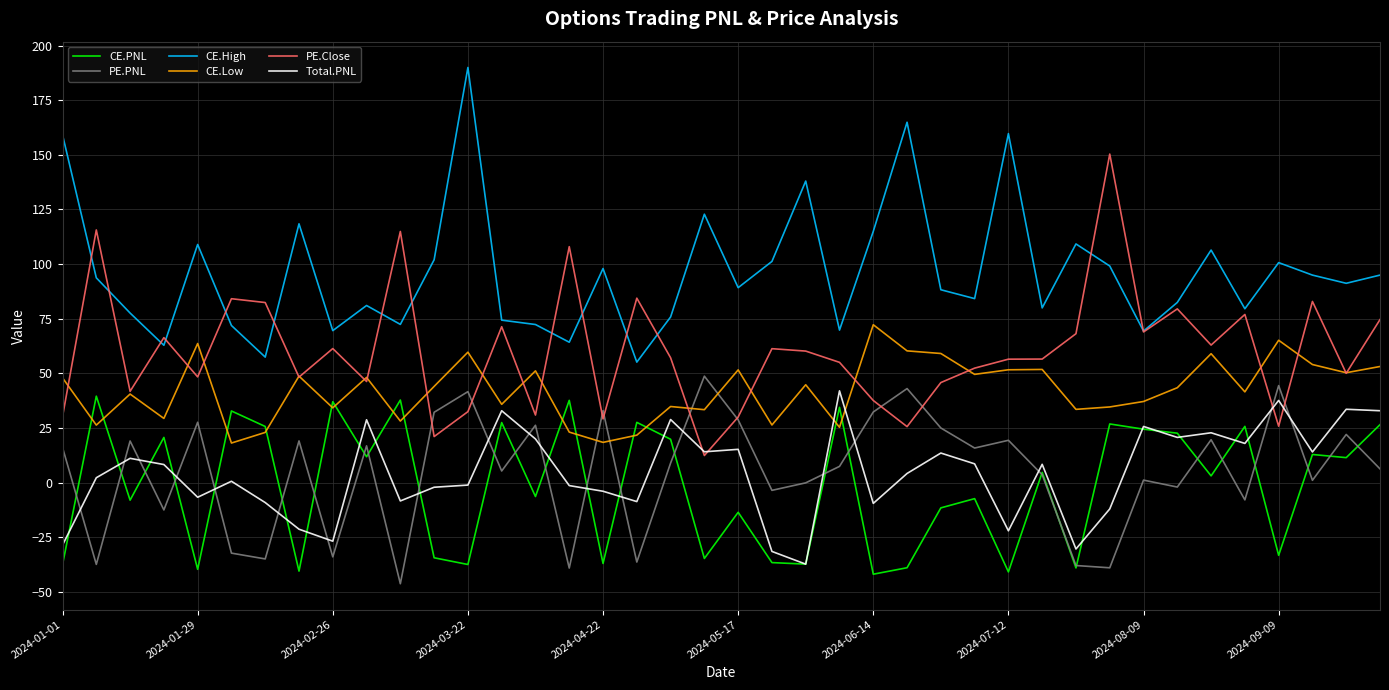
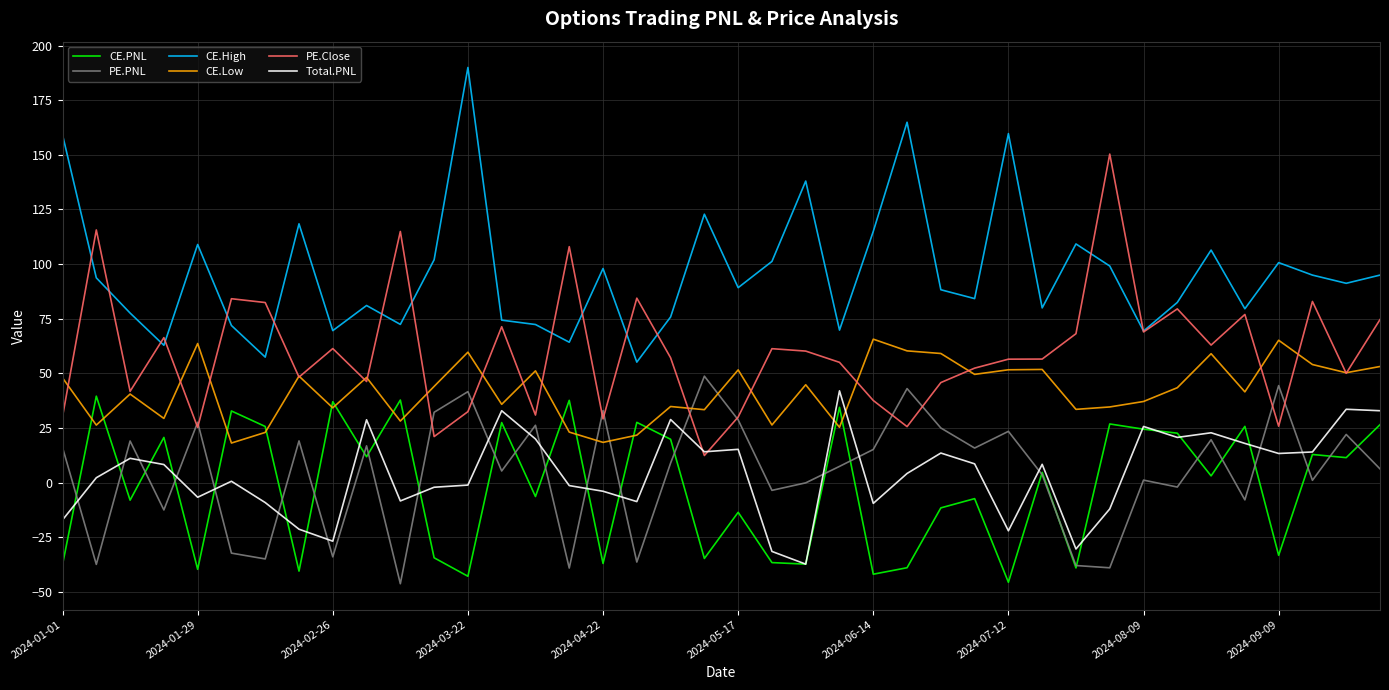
  {
    "CE.PNL": {
      "2024-01-01": -37,
      "2024-01-29": -40,
      "2024-02-26": 37,
-     "2024-03-22": -37,
+     "2024-03-22": -43,
      "2024-04-22": -37,
      "2024-05-17": -13,
      "2024-06-14": -42,
-     "2024-07-12": -41,
+     "2024-07-12": -45,
      "2024-08-09": 25,
      "2024-09-09": -33
    },
    "PE.PNL": {
      "2024-01-01": 16,
      "2024-01-29": 28,
      "2024-02-26": -34,
      "2024-03-22": 42,
      "2024-04-22": 33,
      "2024-05-17": 29,
-     "2024-06-14": 32,
-     "2024-07-12": 19,
+     "2024-06-14": 15,
+     "2024-07-12": 24,
      "2024-08-09": 1,
      "2024-09-09": 44
    },
    "CE.High": {
      "2024-01-01": 159,
      "2024-01-29": 109,
      "2024-02-26": 70,
      "2024-03-22": 190,
      "2024-04-22": 98,
      "2024-05-17": 89,
      "2024-06-14": 115,
      "2024-07-12": 160,
      "2024-09-09": 101
    },
    "CE.Low": {
      "2024-01-01": 48,
      "2024-01-29": 64,
      "2024-02-26": 34,
      "2024-03-22": 60,
      "2024-04-22": 19,
      "2024-05-17": 52,
-     "2024-06-14": 72,
+     "2024-06-14": 66,
      "2024-07-12": 52,
      "2024-08-09": 37,
      "2024-09-09": 65
    },
    "PE.Close": {
      "2024-01-01": 30,
-     "2024-01-29": 48,
+     "2024-01-29": 25,
      "2024-02-26": 61,
      "2024-03-22": 33,
      "2024-04-22": 29,
      "2024-05-17": 30,
      "2024-06-14": 38,
      "2024-07-12": 57,
      "2024-09-09": 26
    },
    "Total.PNL": {
-     "2024-01-01": -28,
+     "2024-01-01": -17,
      "2024-01-29": -7,
      "2024-02-26": -27,
      "2024-03-22": -1,
      "2024-04-22": -4,
      "2024-05-17": 15,
      "2024-06-14": -9,
      "2024-07-12": -22,
      "2024-08-09": 26,
-     "2024-09-09": 38
+     "2024-09-09": 13
    }
  }
